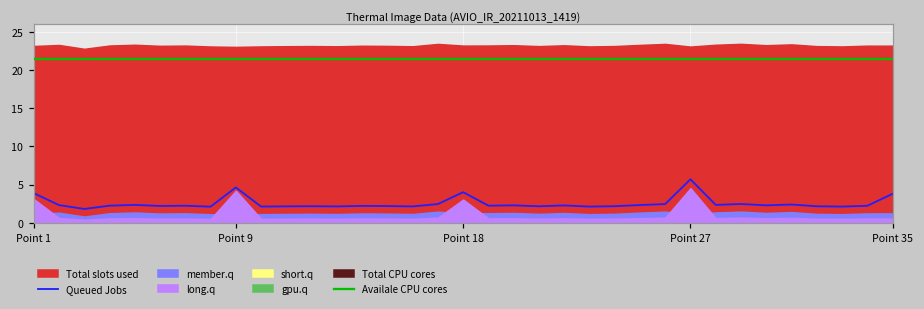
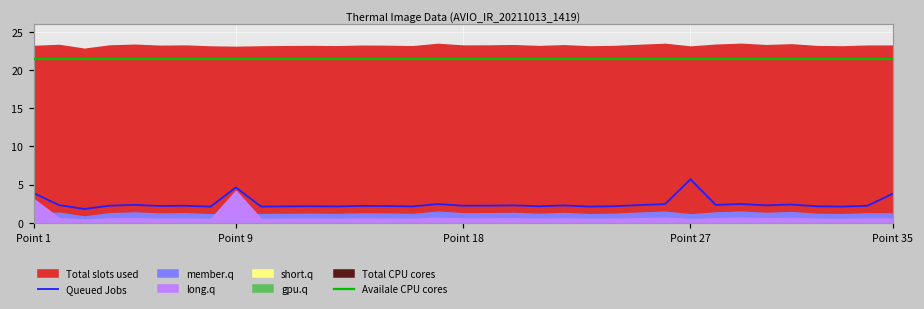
  {
    "Queued Jobs": {
      "Point 1": 4,
      "Point 9": 5,
-     "Point 18": 4,
+     "Point 18": 2,
      "Point 27": 6,
      "Point 35": 4
    },
    "Availale CPU cores": {
      "Point 1": 22,
      "Point 9": 22,
      "Point 18": 22,
      "Point 27": 22,
      "Point 35": 22
    },
    "Total slots used": {
      "Point 1": 23,
      "Point 9": 23,
      "Point 18": 23,
      "Point 27": 23,
      "Point 35": 23
    },
    "member.q": {
      "Point 35": 1
    },
    "long.q": {
      "Point 1": 3,
      "Point 9": 4,
-     "Point 18": 3,
-     "Point 27": 5,
+     "Point 18": 1,
+     "Point 27": 0,
      "Point 35": 1
    }
  }
